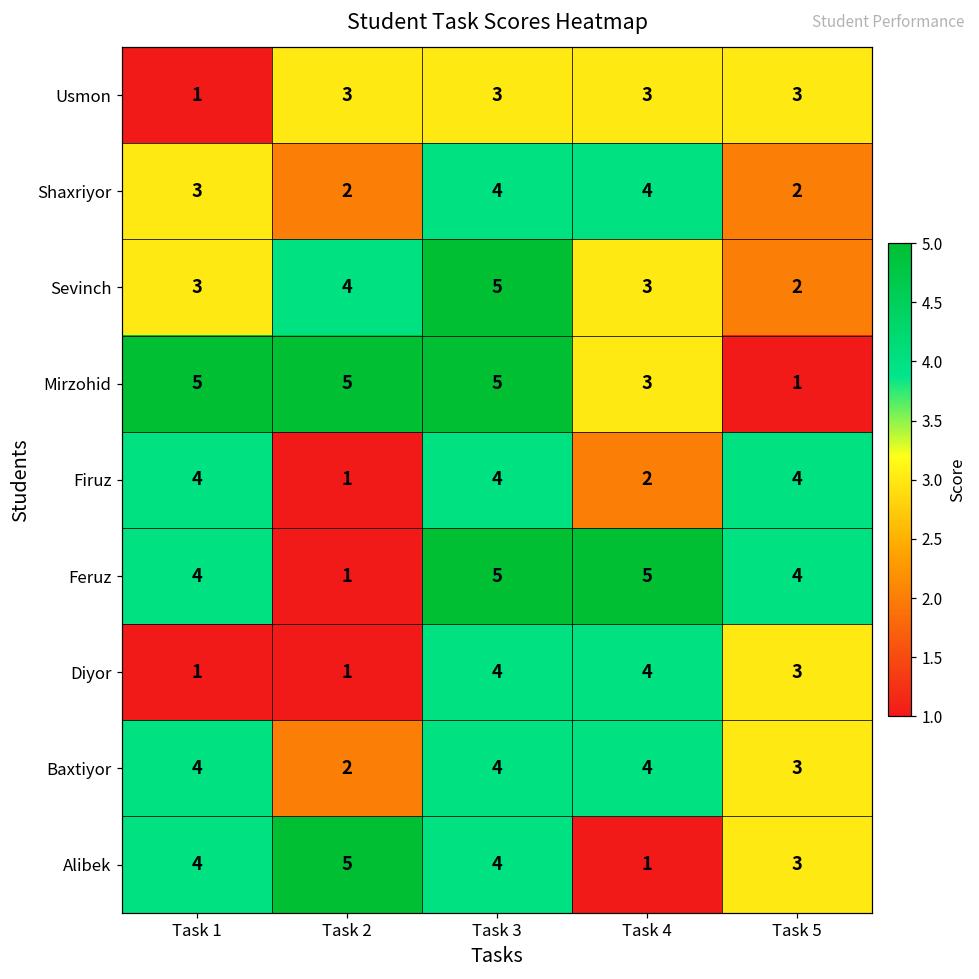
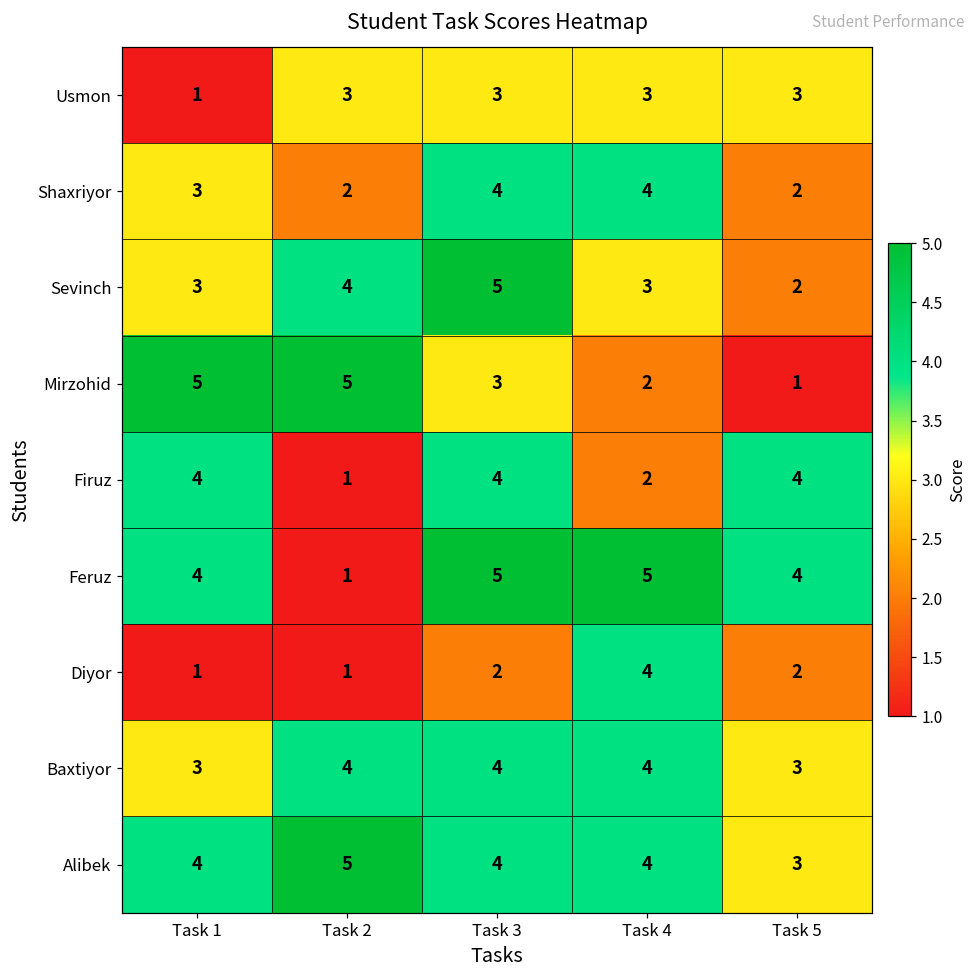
  {
    "Usmon": {
      "Task 1": 1,
      "Task 2": 3,
      "Task 3": 3,
      "Task 4": 3,
      "Task 5": 3
    },
    "Shaxriyor": {
      "Task 1": 3,
      "Task 2": 2,
      "Task 3": 4,
      "Task 4": 4,
      "Task 5": 2
    },
    "Sevinch": {
      "Task 1": 3,
      "Task 2": 4,
      "Task 3": 5,
      "Task 4": 3,
      "Task 5": 2
    },
    "Mirzohid": {
      "Task 1": 5,
      "Task 2": 5,
-     "Task 3": 5,
-     "Task 4": 3,
+     "Task 3": 3,
+     "Task 4": 2,
      "Task 5": 1
    },
    "Firuz": {
      "Task 1": 4,
      "Task 2": 1,
      "Task 3": 4,
      "Task 4": 2,
      "Task 5": 4
    },
    "Feruz": {
      "Task 1": 4,
      "Task 2": 1,
      "Task 3": 5,
      "Task 4": 5,
      "Task 5": 4
    },
    "Diyor": {
      "Task 1": 1,
      "Task 2": 1,
-     "Task 3": 4,
+     "Task 3": 2,
      "Task 4": 4,
-     "Task 5": 3
+     "Task 5": 2
    },
    "Baxtiyor": {
-     "Task 1": 4,
-     "Task 2": 2,
+     "Task 1": 3,
+     "Task 2": 4,
      "Task 3": 4,
      "Task 4": 4,
      "Task 5": 3
    },
    "Alibek": {
      "Task 1": 4,
      "Task 2": 5,
      "Task 3": 4,
-     "Task 4": 1,
+     "Task 4": 4,
      "Task 5": 3
    }
  }
